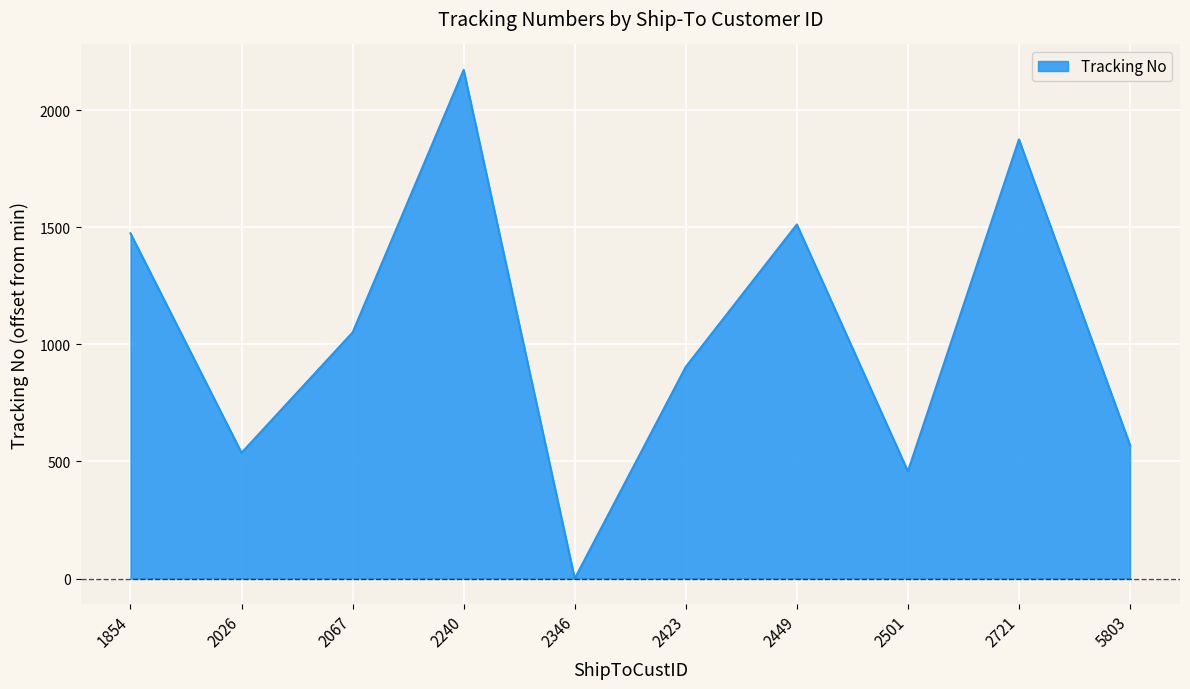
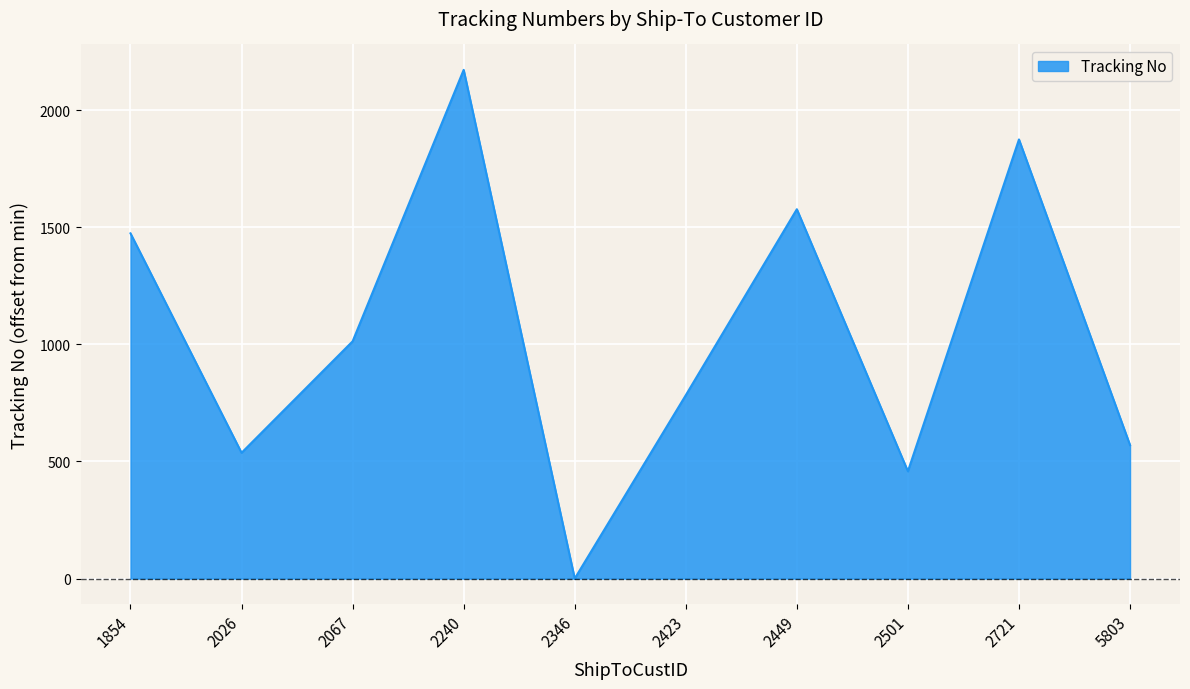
  {
    "1854": 1470,
    "2026": 540,
-   "2067": 1050,
+   "2067": 1010,
    "2240": 2170,
    "2346": 0,
-   "2423": 900,
-   "2449": 1510,
+   "2423": 780,
+   "2449": 1580,
    "2501": 460,
    "2721": 1880,
    "5803": 570
  }
